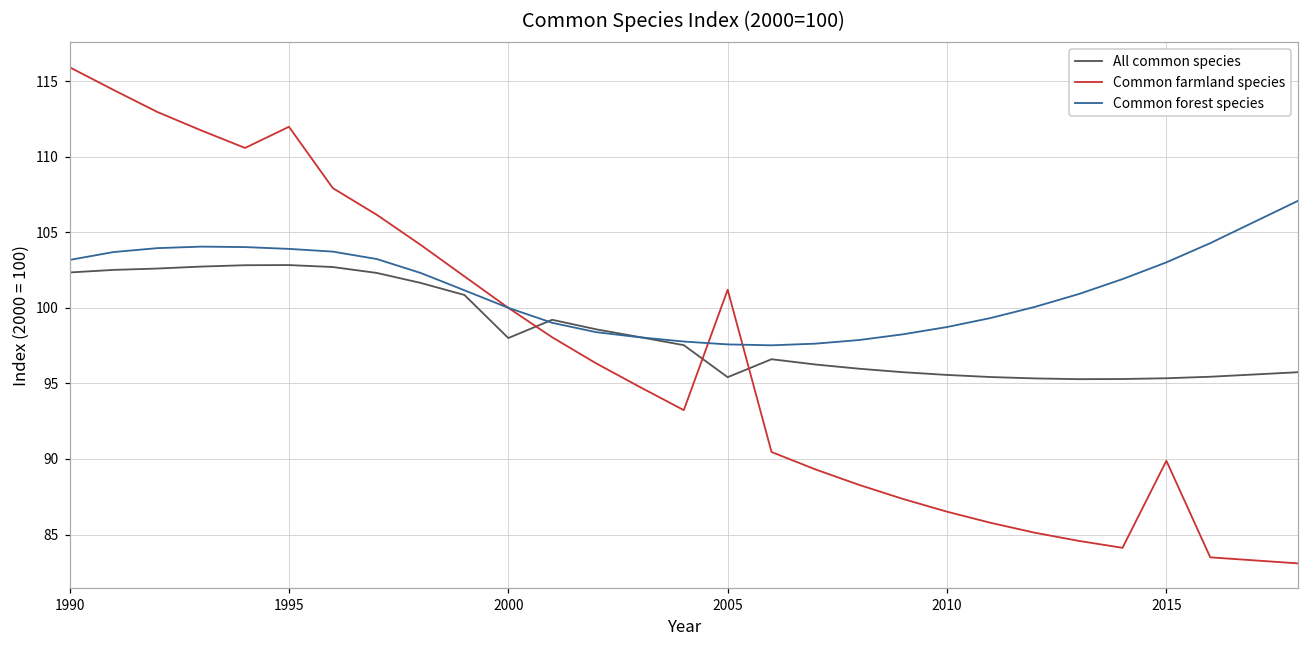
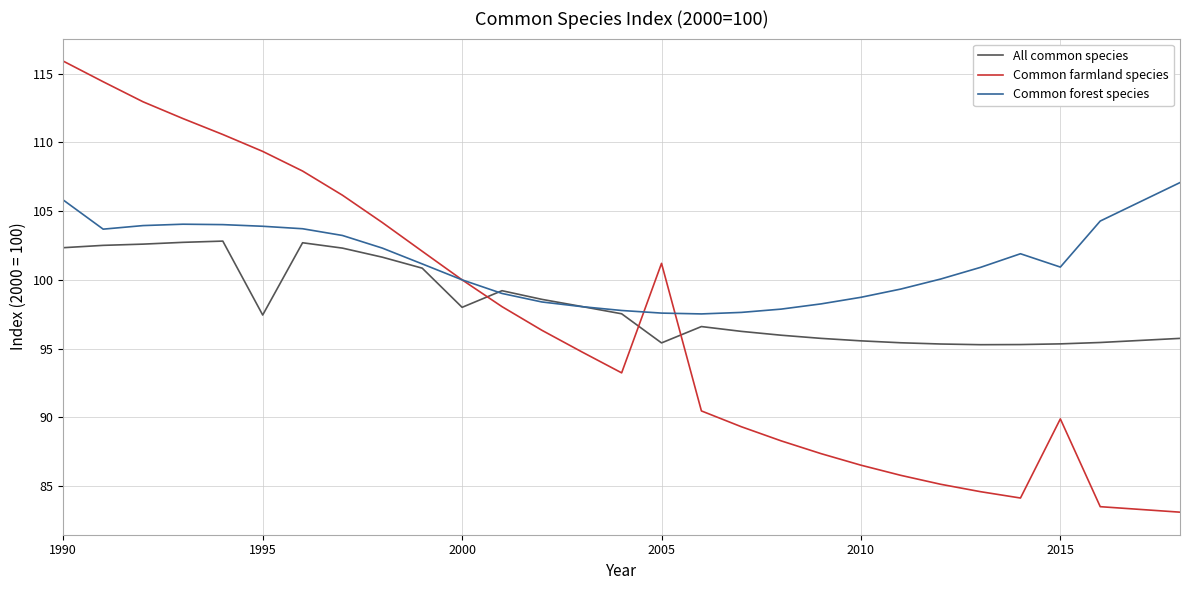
  {
    "All common species": {
      "1990": 102.3,
-     "1995": 102.8,
+     "1995": 97.4,
      "2000": 98.0,
      "2005": 95.4,
      "2010": 95.6,
      "2015": 95.3
    },
    "Common farmland species": {
      "1990": 115.9,
-     "1995": 112.0,
+     "1995": 109.4,
      "2005": 101.2,
      "2010": 86.5,
      "2015": 89.9
    },
    "Common forest species": {
-     "1990": 103.2,
+     "1990": 105.8,
      "1995": 103.9,
      "2005": 97.6,
      "2010": 98.7,
-     "2015": 103.0
+     "2015": 100.9
    }
  }
